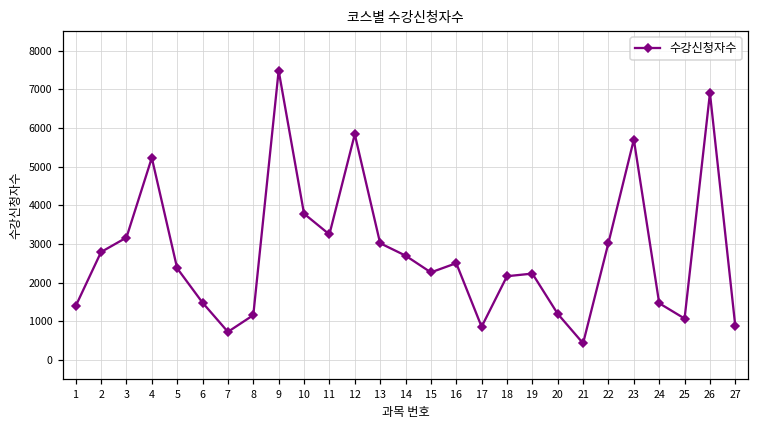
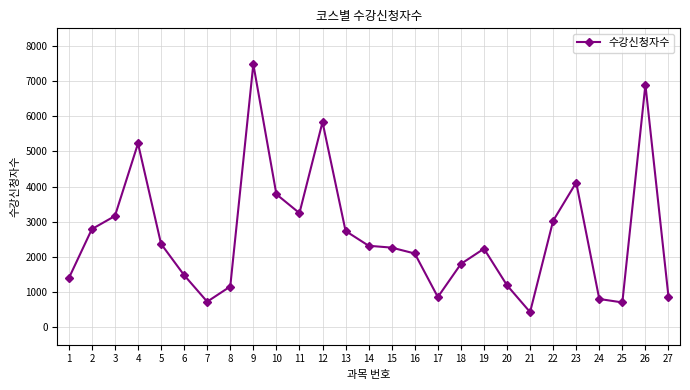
  {
    "1": 1400,
    "2": 2800,
    "3": 3200,
    "4": 5200,
    "5": 2400,
    "6": 1500,
    "7": 700,
    "8": 1200,
    "9": 7500,
    "10": 3800,
    "11": 3200,
    "12": 5800,
-   "13": 3000,
-   "14": 2700,
+   "13": 2700,
+   "14": 2300,
    "15": 2300,
-   "16": 2500,
+   "16": 2100,
    "17": 900,
-   "18": 2200,
+   "18": 1800,
    "19": 2200,
    "20": 1200,
    "21": 400,
    "22": 3000,
-   "23": 5700,
-   "24": 1500,
-   "25": 1100,
+   "23": 4100,
+   "24": 800,
+   "25": 700,
    "26": 6900,
    "27": 900
  }
